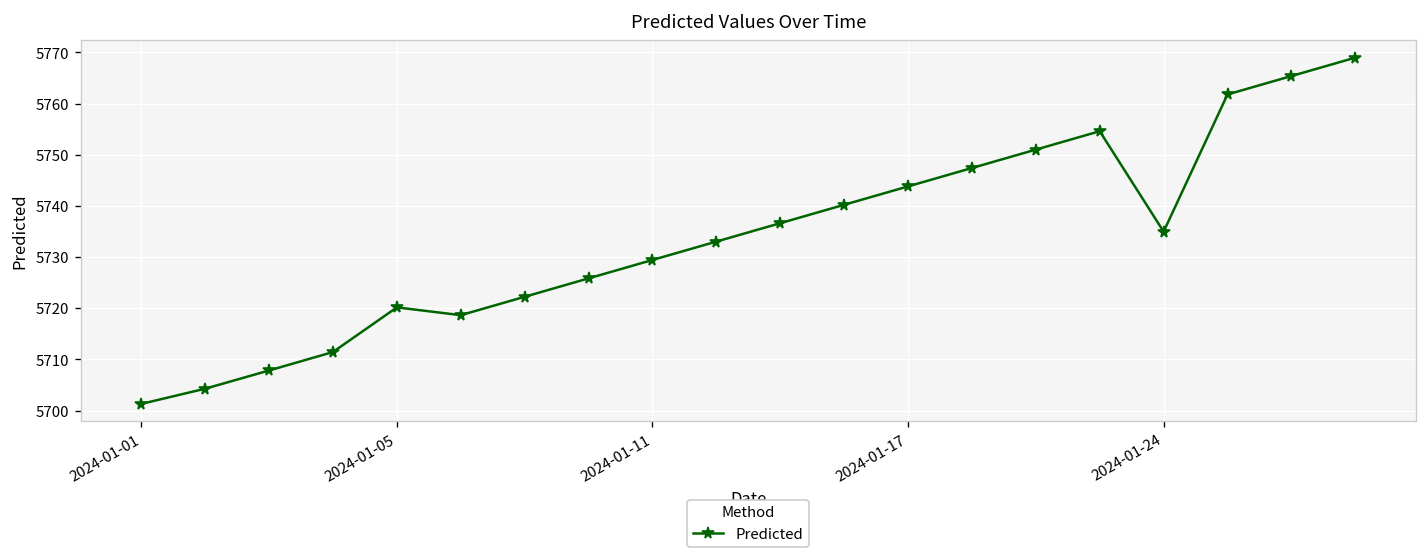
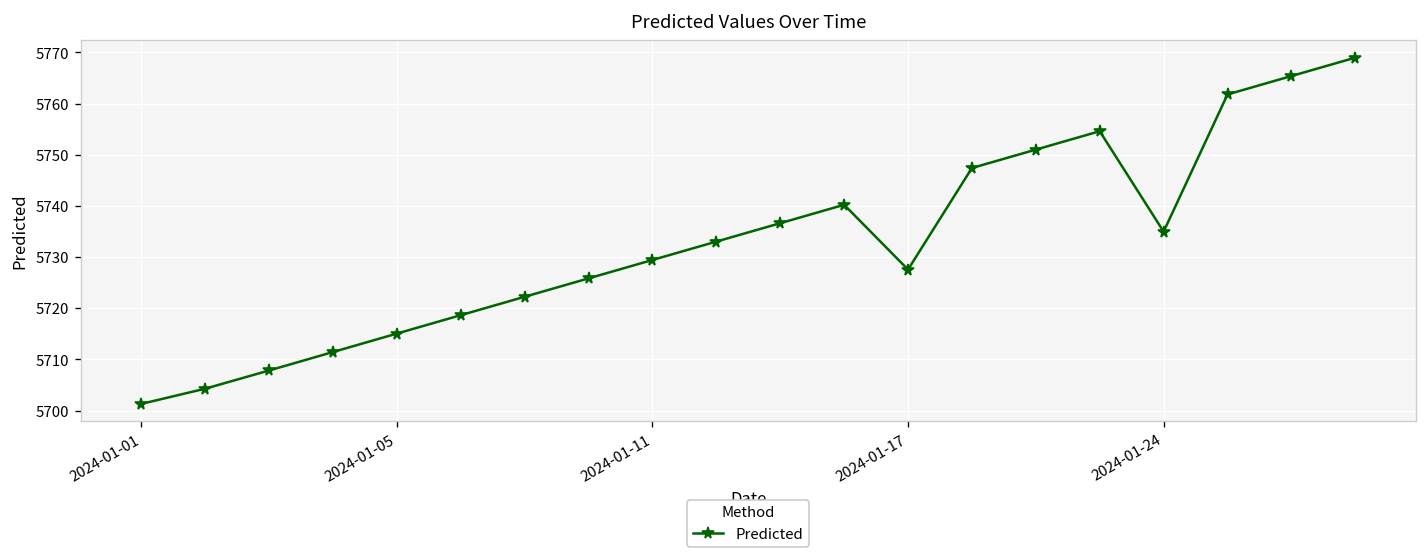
  {
    "2024-01-01": 5701,
-   "2024-01-05": 5720,
+   "2024-01-05": 5715,
    "2024-01-11": 5729,
-   "2024-01-17": 5744,
+   "2024-01-17": 5728,
    "2024-01-24": 5735
  }
